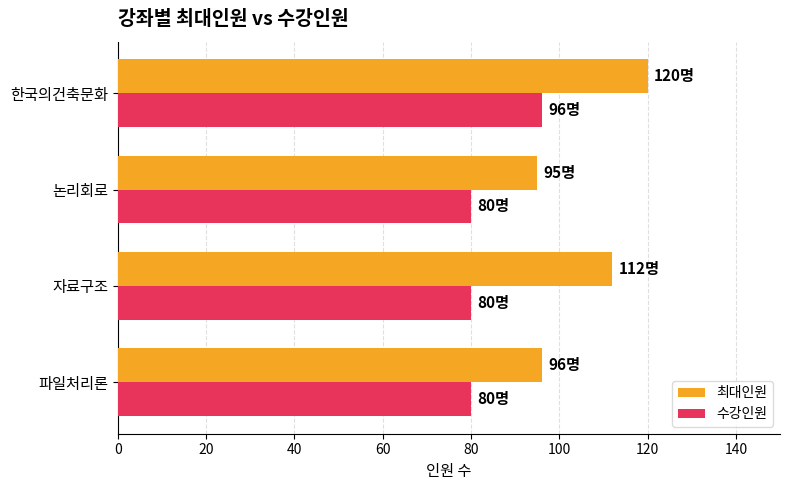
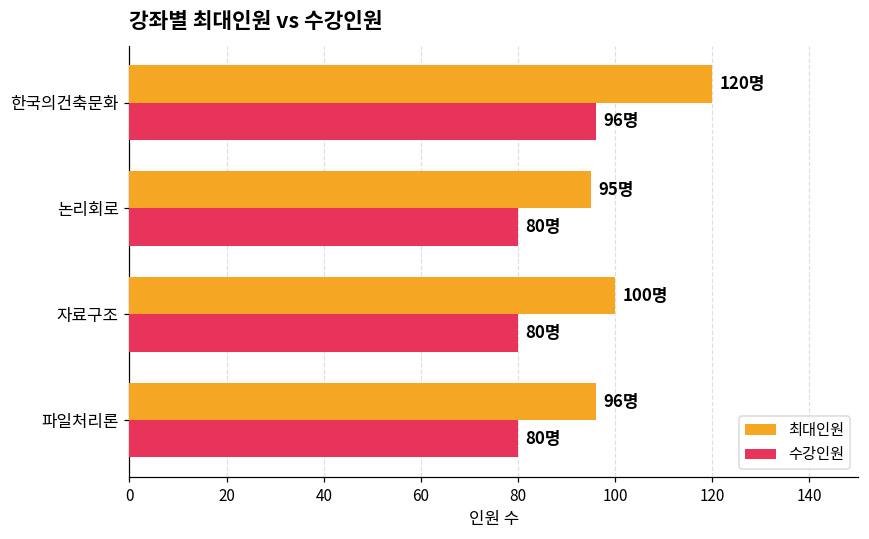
  {
    "최대인원": {
      "한국의건축문화": "120명",
      "논리회로": "95명",
-     "자료구조": "112명",
+     "자료구조": "100명",
      "파일처리론": "96명"
    },
    "수강인원": {
      "한국의건축문화": "96명",
      "논리회로": "80명",
      "자료구조": "80명",
      "파일처리론": "80명"
    }
  }
